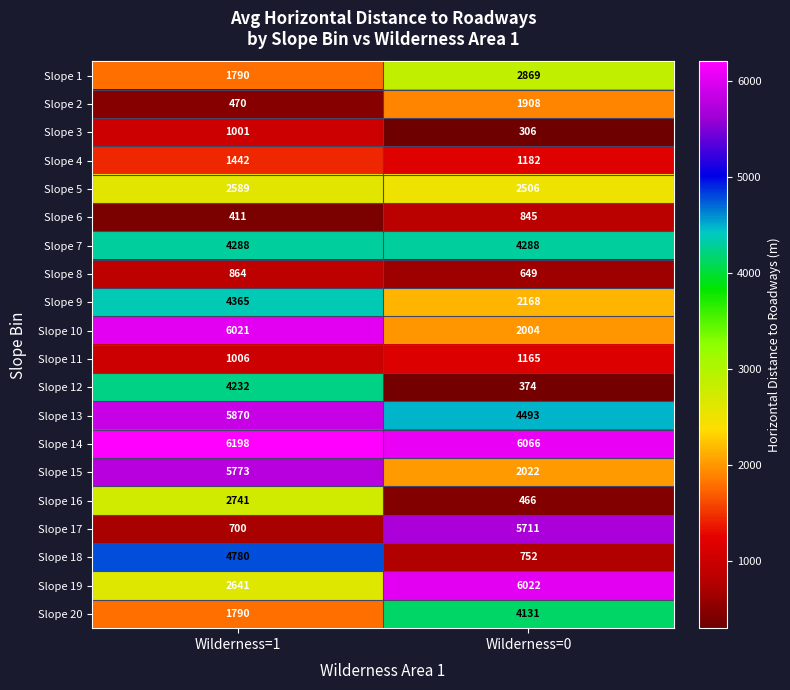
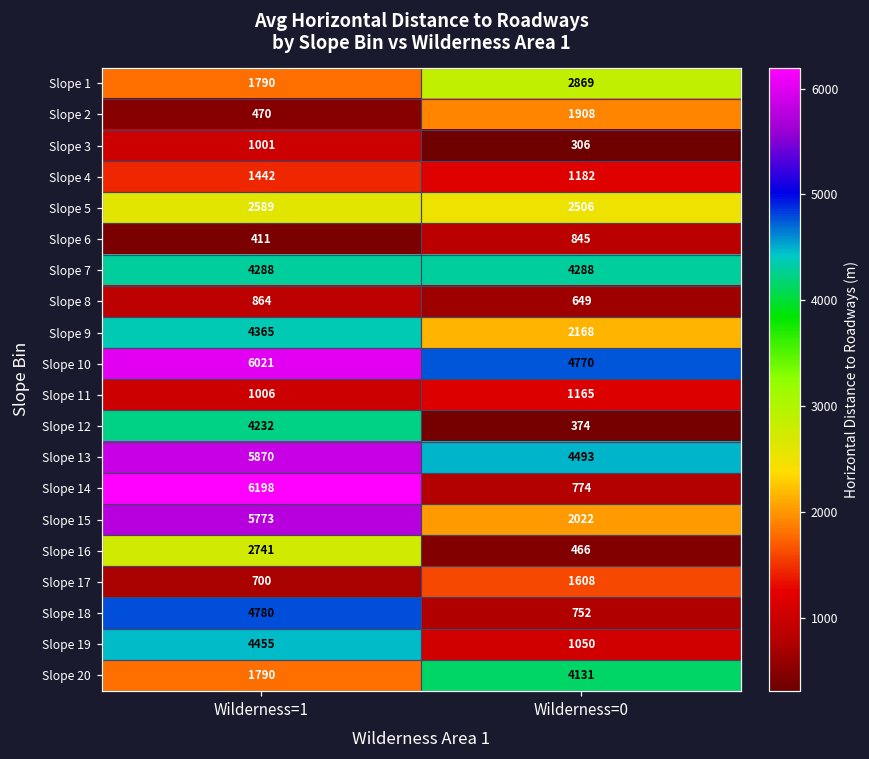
  {
    "Slope 1": {
      "Wilderness=1": 1790,
      "Wilderness=0": 2869
    },
    "Slope 2": {
      "Wilderness=1": 470,
      "Wilderness=0": 1908
    },
    "Slope 3": {
      "Wilderness=1": 1001,
      "Wilderness=0": 306
    },
    "Slope 4": {
      "Wilderness=1": 1442,
      "Wilderness=0": 1182
    },
    "Slope 5": {
      "Wilderness=1": 2589,
      "Wilderness=0": 2506
    },
    "Slope 6": {
      "Wilderness=1": 411,
      "Wilderness=0": 845
    },
    "Slope 7": {
      "Wilderness=1": 4288,
      "Wilderness=0": 4288
    },
    "Slope 8": {
      "Wilderness=1": 864,
      "Wilderness=0": 649
    },
    "Slope 9": {
      "Wilderness=1": 4365,
      "Wilderness=0": 2168
    },
    "Slope 10": {
      "Wilderness=1": 6021,
-     "Wilderness=0": 2004
+     "Wilderness=0": 4770
    },
    "Slope 11": {
      "Wilderness=1": 1006,
      "Wilderness=0": 1165
    },
    "Slope 12": {
      "Wilderness=1": 4232,
      "Wilderness=0": 374
    },
    "Slope 13": {
      "Wilderness=1": 5870,
      "Wilderness=0": 4493
    },
    "Slope 14": {
      "Wilderness=1": 6198,
-     "Wilderness=0": 6066
+     "Wilderness=0": 774
    },
    "Slope 15": {
      "Wilderness=1": 5773,
      "Wilderness=0": 2022
    },
    "Slope 16": {
      "Wilderness=1": 2741,
      "Wilderness=0": 466
    },
    "Slope 17": {
      "Wilderness=1": 700,
-     "Wilderness=0": 5711
+     "Wilderness=0": 1608
    },
    "Slope 18": {
      "Wilderness=1": 4780,
      "Wilderness=0": 752
    },
    "Slope 19": {
-     "Wilderness=1": 2641,
-     "Wilderness=0": 6022
+     "Wilderness=1": 4455,
+     "Wilderness=0": 1050
    },
    "Slope 20": {
      "Wilderness=1": 1790,
      "Wilderness=0": 4131
    }
  }
